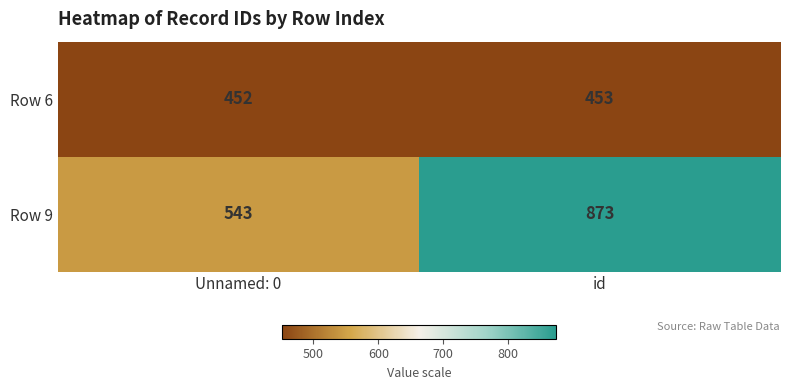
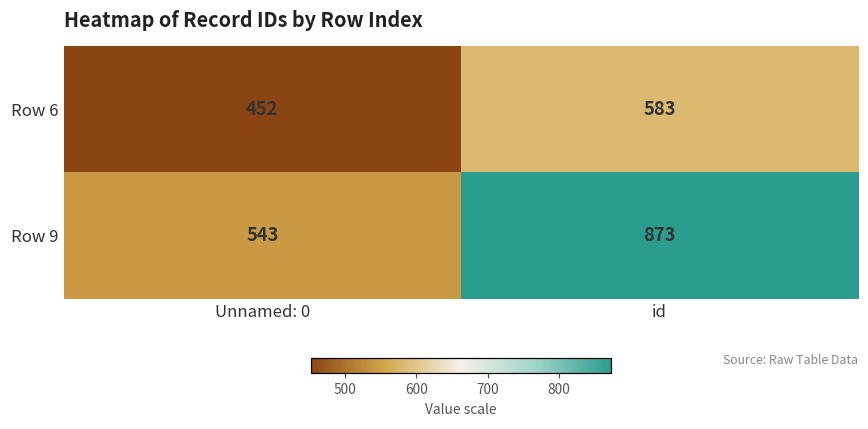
  {
    "Row 6": {
      "Unnamed: 0": 452,
-     "id": 453
+     "id": 583
    },
    "Row 9": {
      "Unnamed: 0": 543,
      "id": 873
    }
  }
